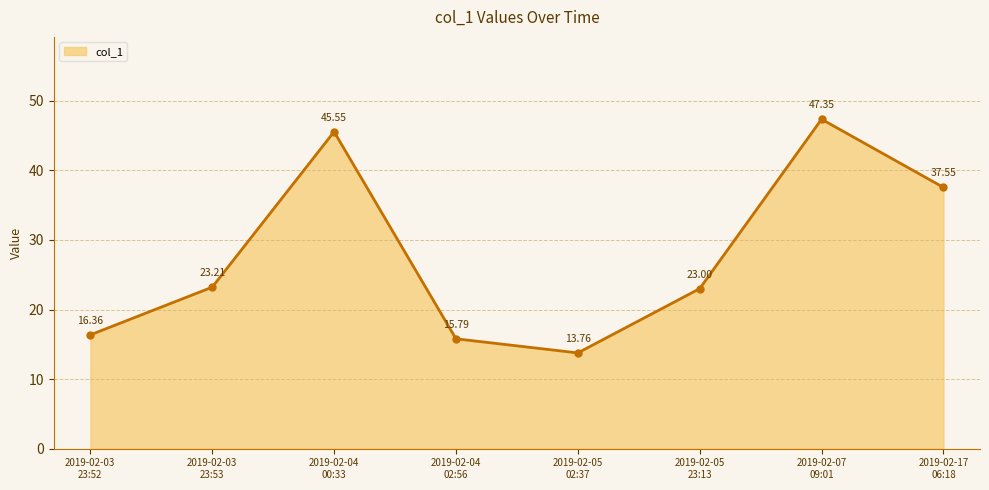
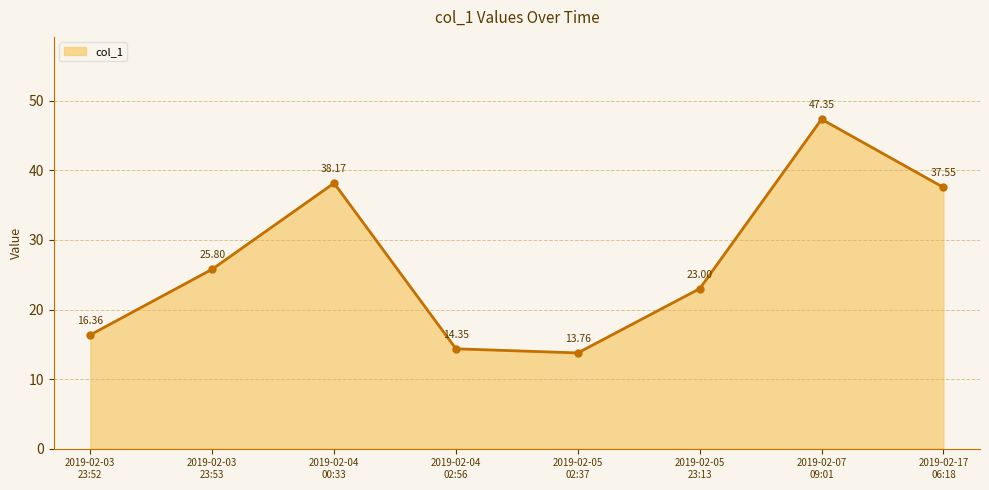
  {
    "2019-02-03 23:52": 16.36,
-   "2019-02-03 23:53": 23.21,
-   "2019-02-04 00:33": 45.55,
-   "2019-02-04 02:56": 15.79,
+   "2019-02-03 23:53": 25.80,
+   "2019-02-04 00:33": 38.17,
+   "2019-02-04 02:56": 14.35,
    "2019-02-05 02:37": 13.76,
    "2019-02-05 23:13": 23.00,
    "2019-02-07 09:01": 47.35,
    "2019-02-17 06:18": 37.55
  }
